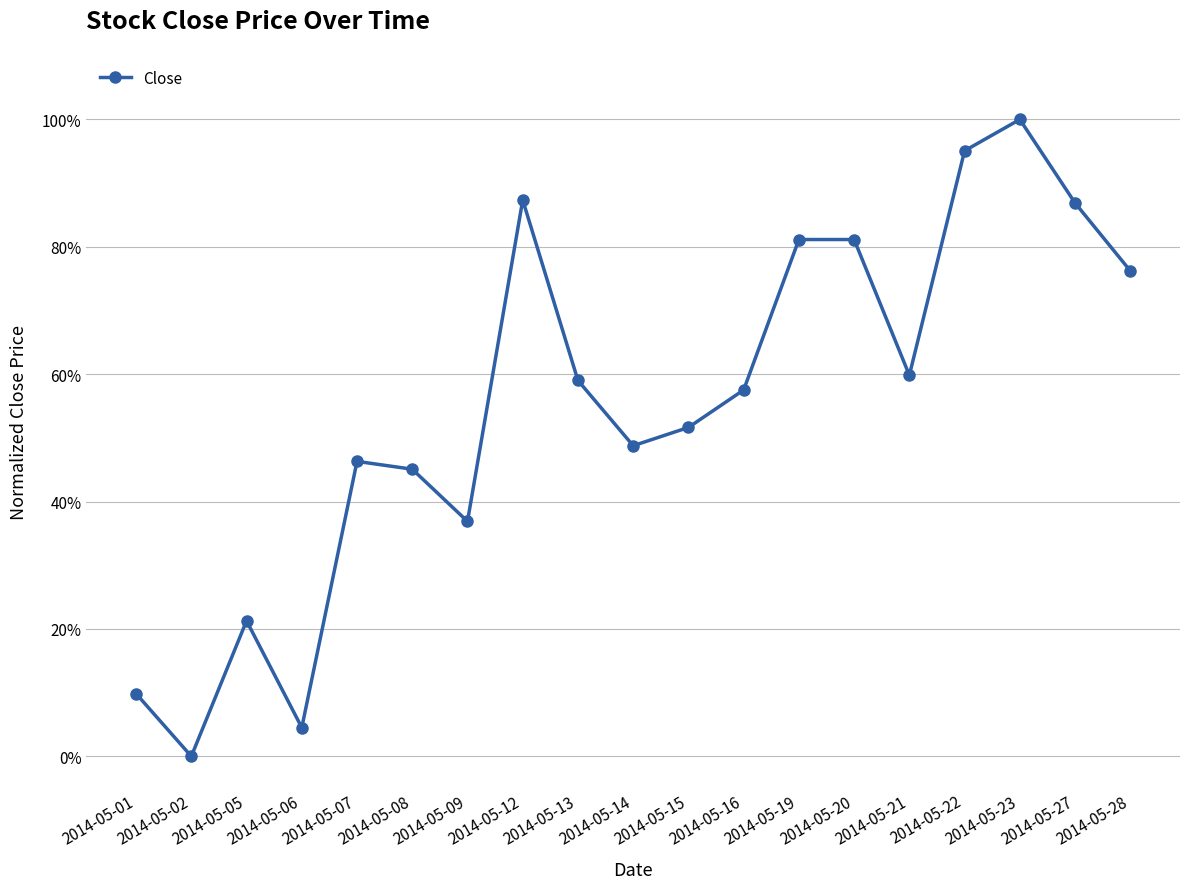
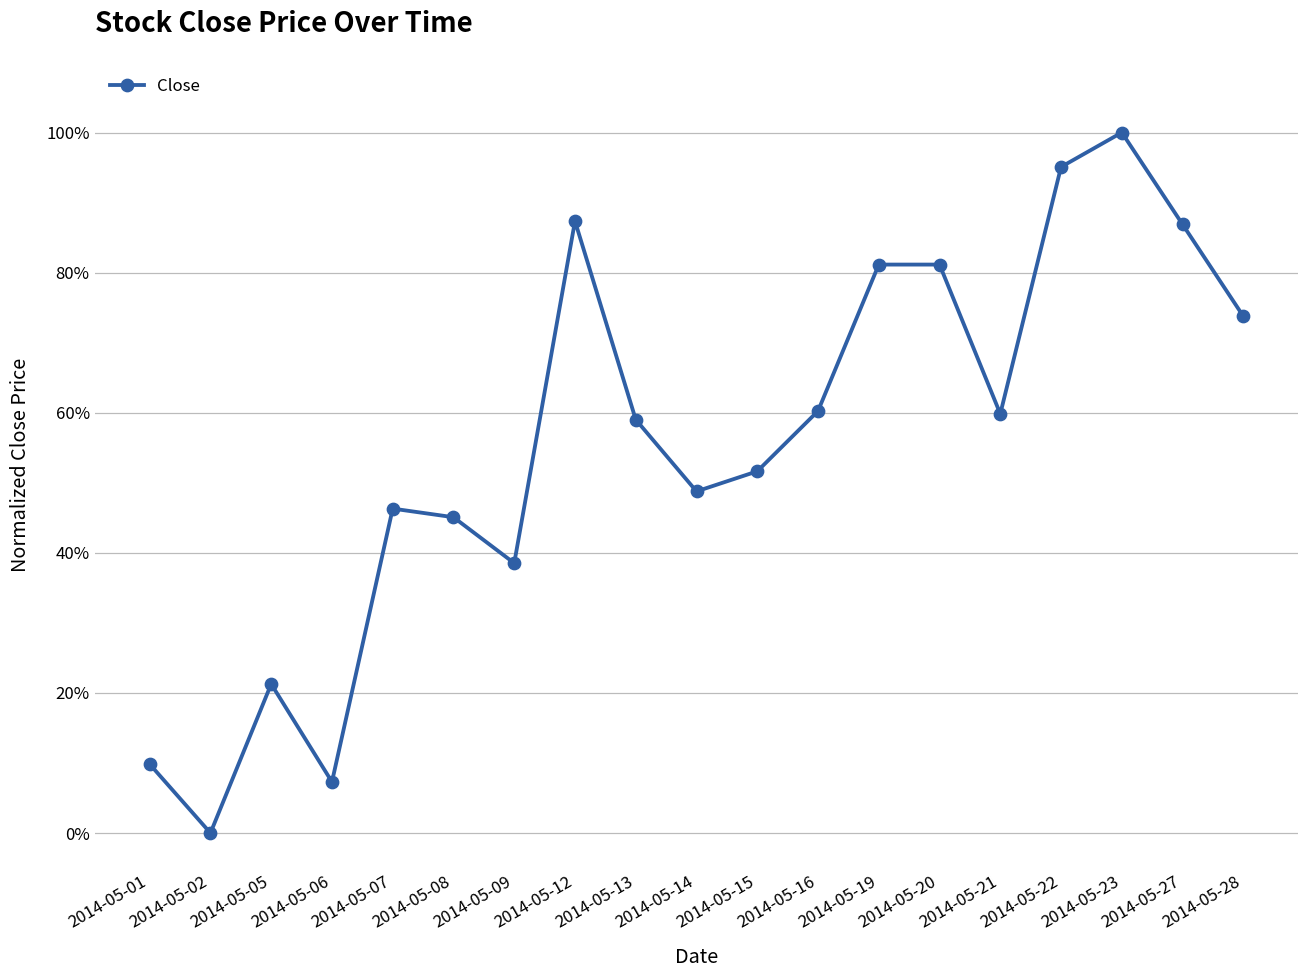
  {
    "2014-05-01": "10%",
    "2014-05-02": "0%",
    "2014-05-05": "21%",
-   "2014-05-06": "5%",
+   "2014-05-06": "7%",
    "2014-05-07": "46%",
    "2014-05-08": "45%",
-   "2014-05-09": "37%",
+   "2014-05-09": "39%",
    "2014-05-12": "87%",
    "2014-05-13": "59%",
    "2014-05-14": "49%",
    "2014-05-15": "52%",
-   "2014-05-16": "58%",
+   "2014-05-16": "60%",
    "2014-05-19": "81%",
    "2014-05-20": "81%",
    "2014-05-21": "60%",
    "2014-05-22": "95%",
    "2014-05-23": "100%",
    "2014-05-27": "87%",
-   "2014-05-28": "76%"
+   "2014-05-28": "74%"
  }
